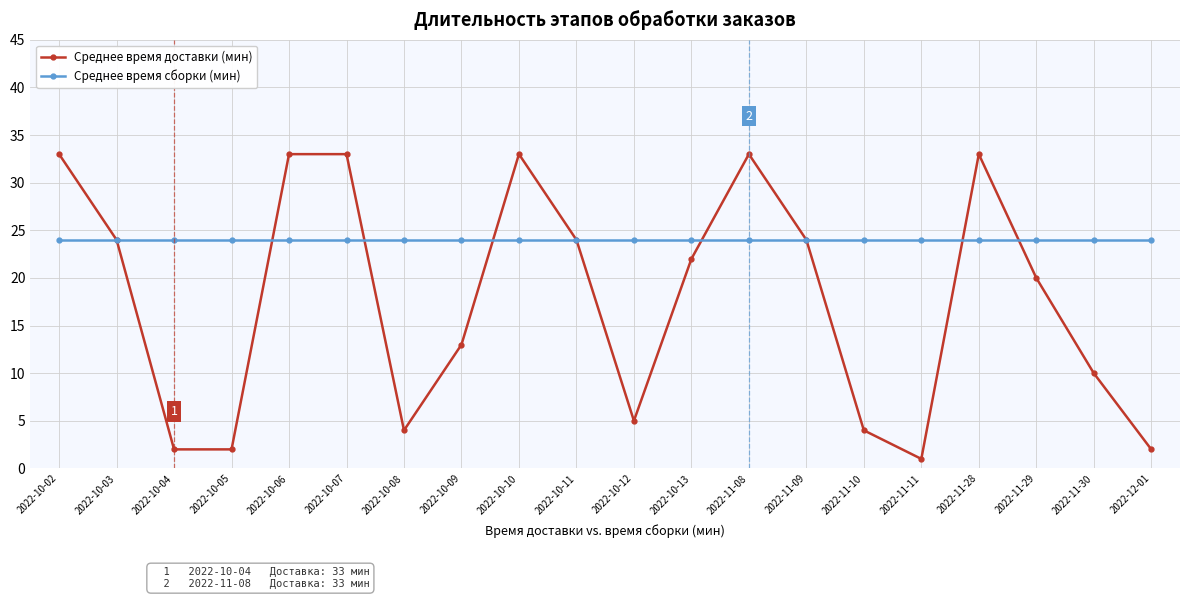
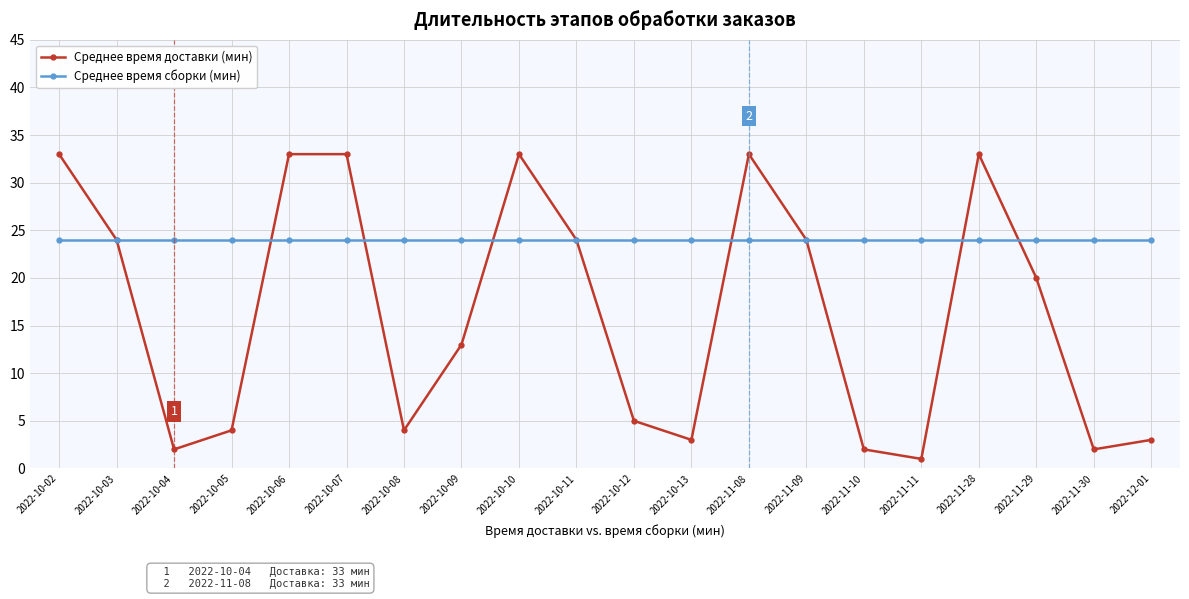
  {
    "Среднее время доставки (мин)": {
      "2022-10-02": 33,
      "2022-10-04": 2,
-     "2022-10-05": 2,
+     "2022-10-05": 4,
      "2022-10-06": 33,
      "2022-10-07": 33,
      "2022-10-08": 4,
      "2022-10-09": 13,
      "2022-10-10": 33,
      "2022-10-12": 5,
-     "2022-10-13": 22,
+     "2022-10-13": 3,
      "2022-11-08": 33,
-     "2022-11-10": 4,
+     "2022-11-10": 2,
      "2022-11-11": 1,
      "2022-11-28": 33,
      "2022-11-29": 20,
-     "2022-11-30": 10,
-     "2022-12-01": 2
+     "2022-11-30": 2,
+     "2022-12-01": 3
    },
    "Среднее время сборки (мин)": {
      "2022-10-02": 24,
      "2022-10-04": 24,
      "2022-10-05": 24,
      "2022-10-06": 24,
      "2022-10-07": 24,
      "2022-10-08": 24,
      "2022-10-09": 24,
      "2022-10-10": 24,
      "2022-10-12": 24,
      "2022-10-13": 24,
      "2022-11-08": 24,
      "2022-11-10": 24,
      "2022-11-11": 24,
      "2022-11-28": 24,
      "2022-11-29": 24,
      "2022-11-30": 24,
      "2022-12-01": 24
    }
  }
